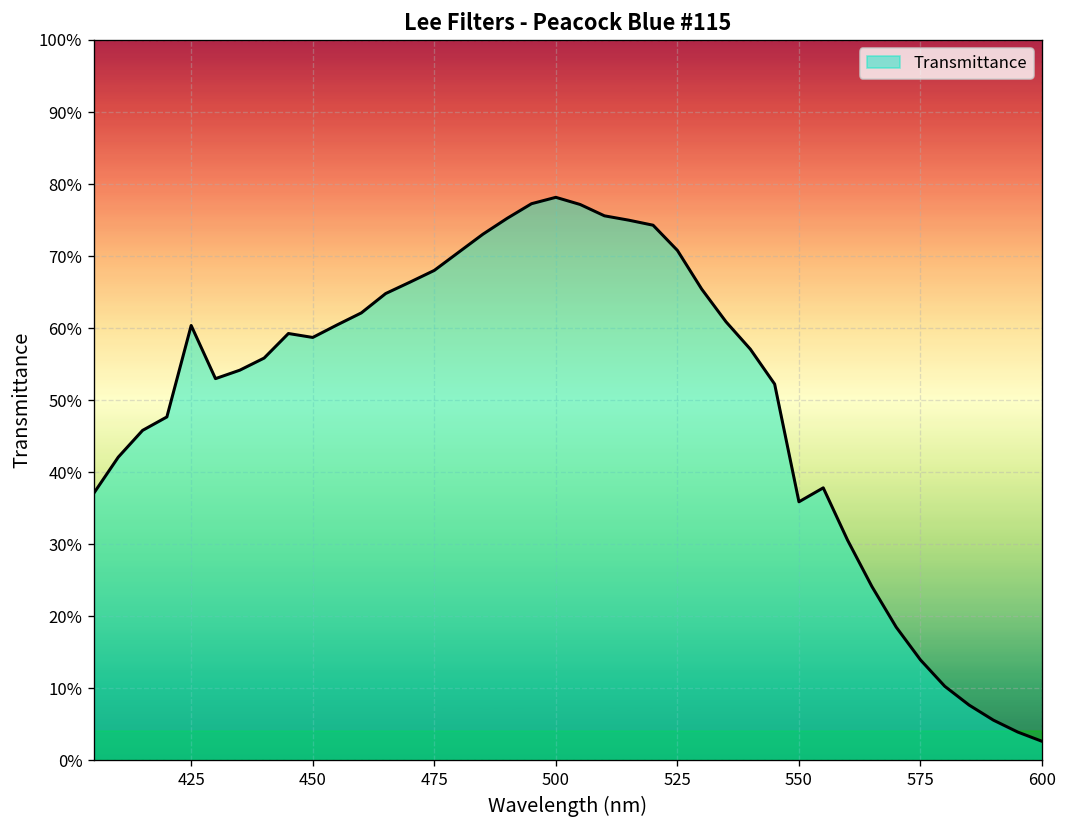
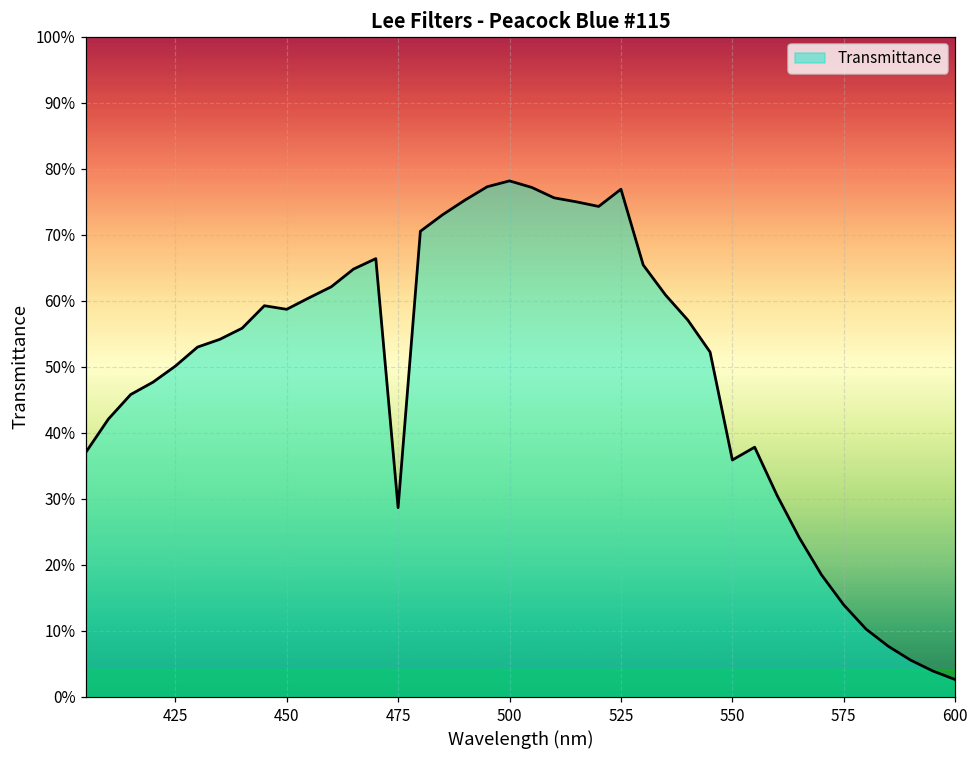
  {
-   "425": "60%",
+   "425": "50%",
    "450": "59%",
-   "475": "68%",
+   "475": "29%",
    "500": "78%",
-   "525": "71%",
+   "525": "77%",
    "550": "36%",
    "575": "14%",
    "600": "3%"
  }
